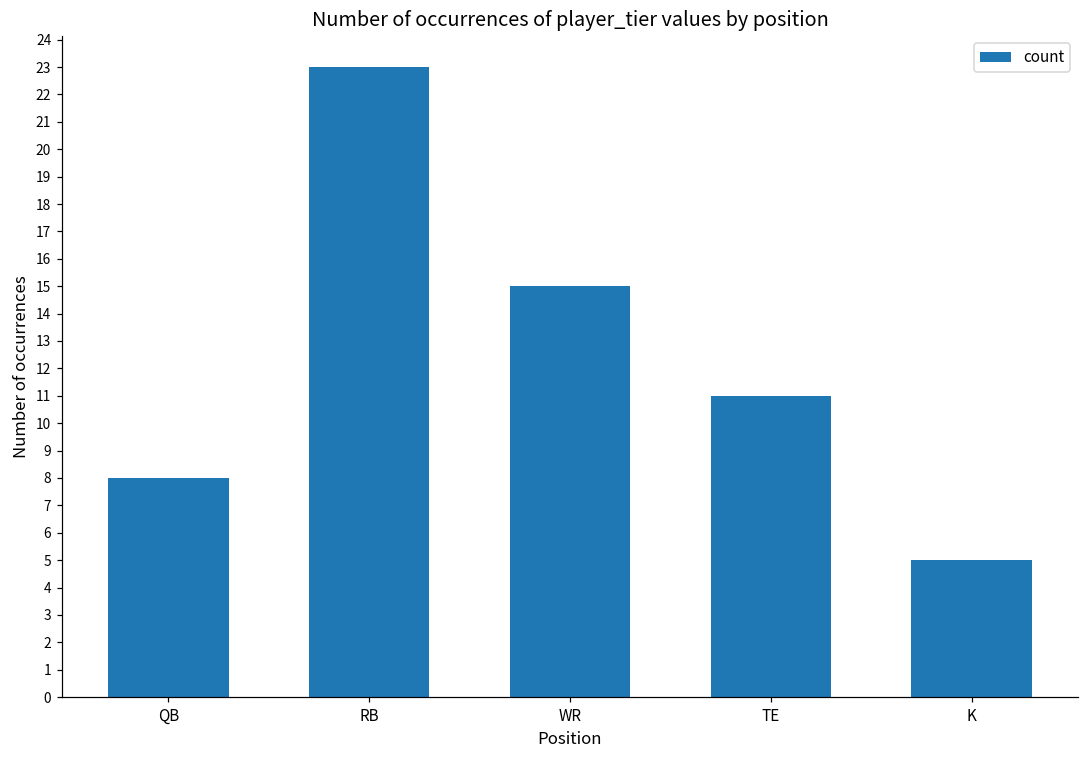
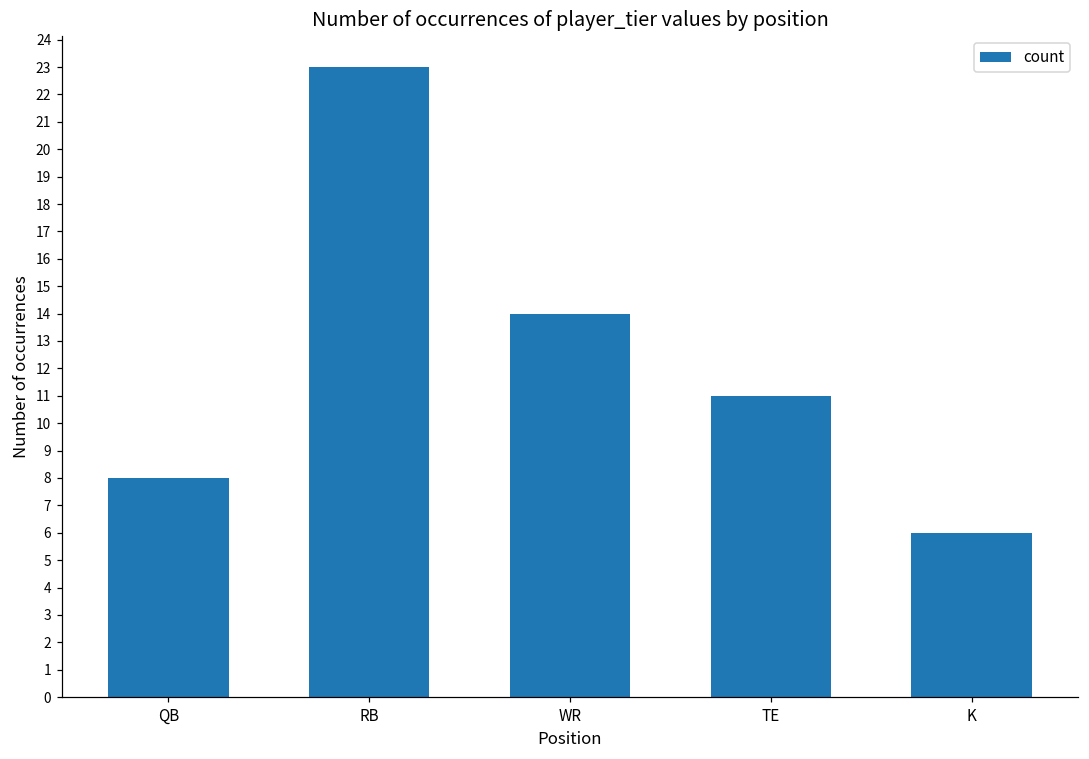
  {
    "QB": 8,
    "RB": 23,
-   "WR": 15,
+   "WR": 14,
    "TE": 11,
-   "K": 5
+   "K": 6
  }
